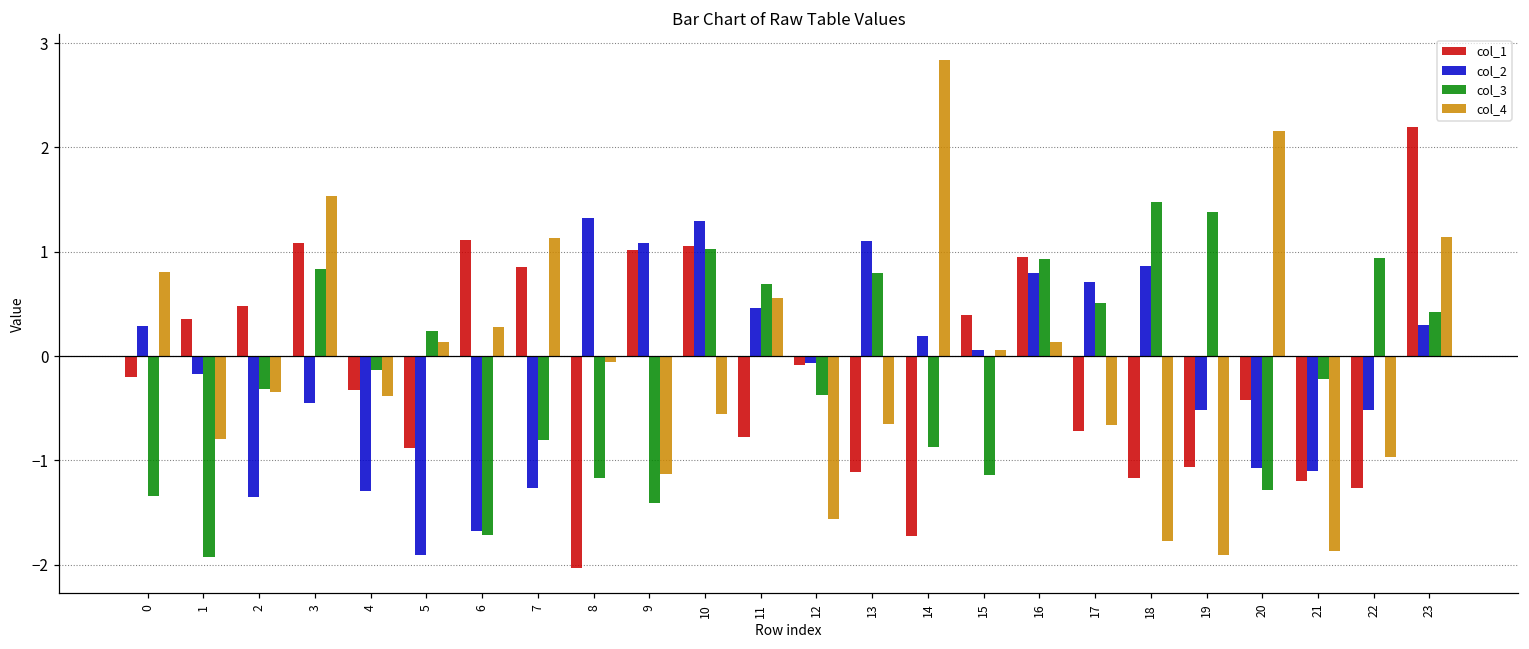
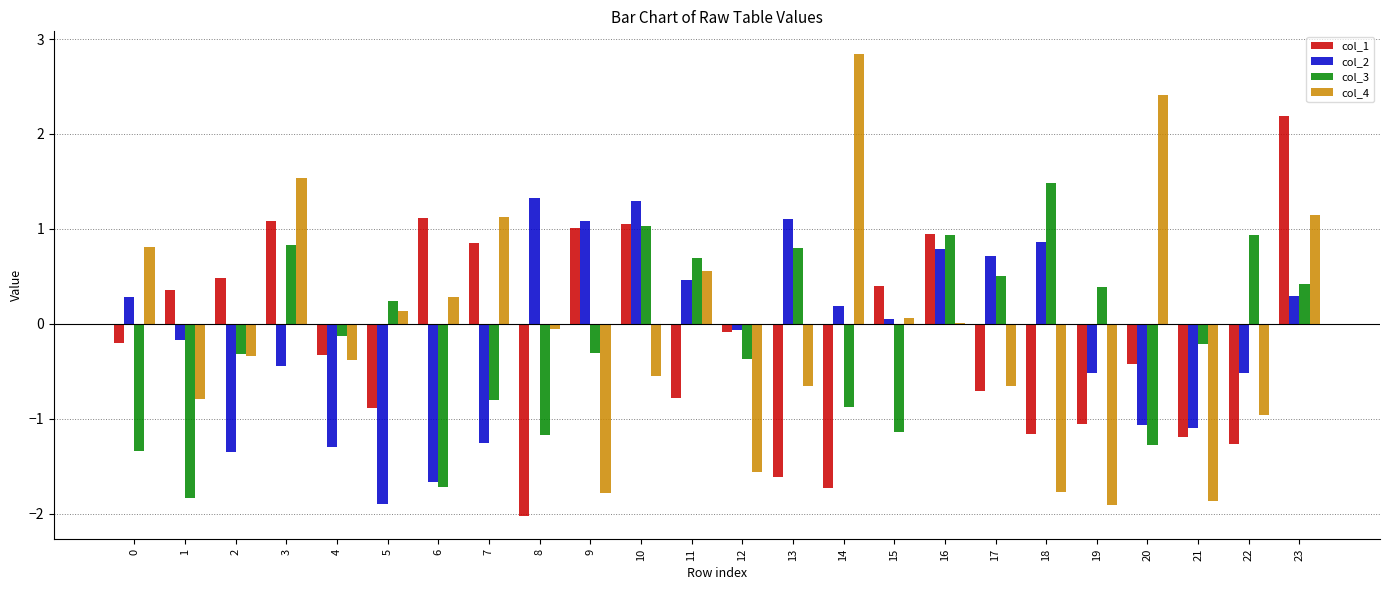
  {
    "col_1": {
      "0": -0.2,
      "1": 0.4,
      "2": 0.5,
      "3": 1.1,
      "4": -0.3,
      "5": -0.9,
      "6": 1.1,
      "7": 0.9,
      "8": -2.0,
      "9": 1.0,
      "10": 1.1,
      "11": -0.8,
      "12": -0.1,
-     "13": -1.1,
+     "13": -1.6,
      "14": -1.7,
      "15": 0.4,
      "16": 0.9,
      "17": -0.7,
      "18": -1.2,
      "19": -1.1,
      "20": -0.4,
      "21": -1.2,
      "22": -1.3,
      "23": 2.2
    },
    "col_2": {
      "0": 0.3,
      "1": -0.2,
      "2": -1.4,
      "3": -0.4,
      "4": -1.3,
      "5": -1.9,
      "6": -1.7,
      "7": -1.3,
      "8": 1.3,
      "9": 1.1,
      "10": 1.3,
      "11": 0.5,
      "12": -0.1,
      "13": 1.1,
      "14": 0.2,
      "15": 0.1,
      "16": 0.8,
      "17": 0.7,
      "18": 0.9,
      "19": -0.5,
      "20": -1.1,
      "21": -1.1,
      "22": -0.5,
      "23": 0.3
    },
    "col_3": {
      "0": -1.3,
-     "1": -1.9,
+     "1": -1.8,
      "2": -0.3,
      "3": 0.8,
      "4": -0.1,
      "5": 0.2,
      "6": -1.7,
      "7": -0.8,
      "8": -1.2,
-     "9": -1.4,
+     "9": -0.3,
      "10": 1.0,
      "11": 0.7,
      "12": -0.4,
      "13": 0.8,
      "14": -0.9,
      "15": -1.1,
      "16": 0.9,
      "17": 0.5,
      "18": 1.5,
-     "19": 1.4,
+     "19": 0.4,
      "20": -1.3,
      "21": -0.2,
      "22": 0.9,
      "23": 0.4
    },
    "col_4": {
      "0": 0.8,
      "1": -0.8,
      "2": -0.3,
      "3": 1.5,
      "4": -0.4,
      "5": 0.1,
      "6": 0.3,
      "7": 1.1,
      "8": -0.1,
-     "9": -1.1,
+     "9": -1.8,
      "10": -0.6,
      "11": 0.6,
      "12": -1.6,
      "13": -0.7,
      "14": 2.8,
      "15": 0.1,
-     "16": 0.1,
+     "16": 0.0,
      "17": -0.7,
      "18": -1.8,
      "19": -1.9,
-     "20": 2.2,
+     "20": 2.4,
      "21": -1.9,
      "22": -1.0,
      "23": 1.1
    }
  }
